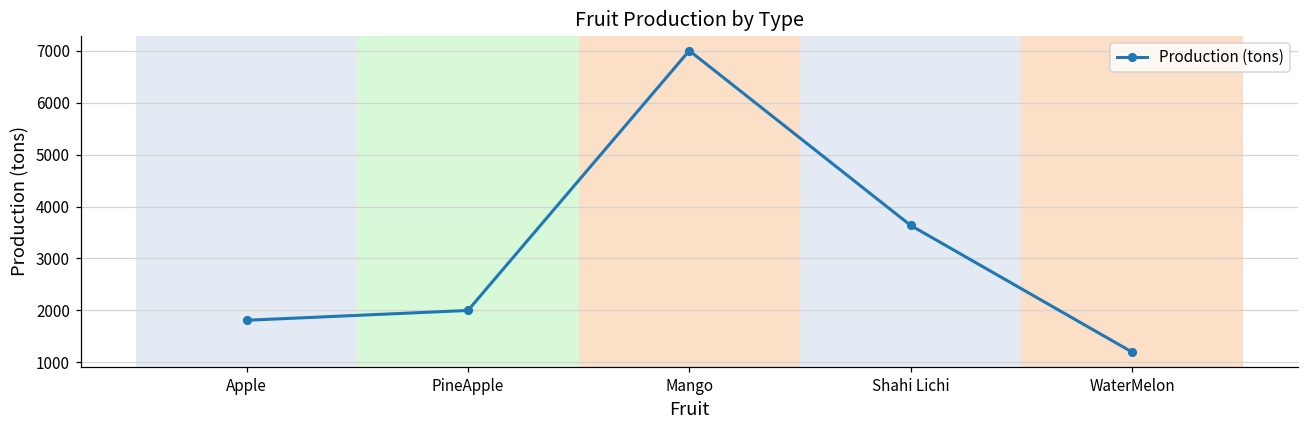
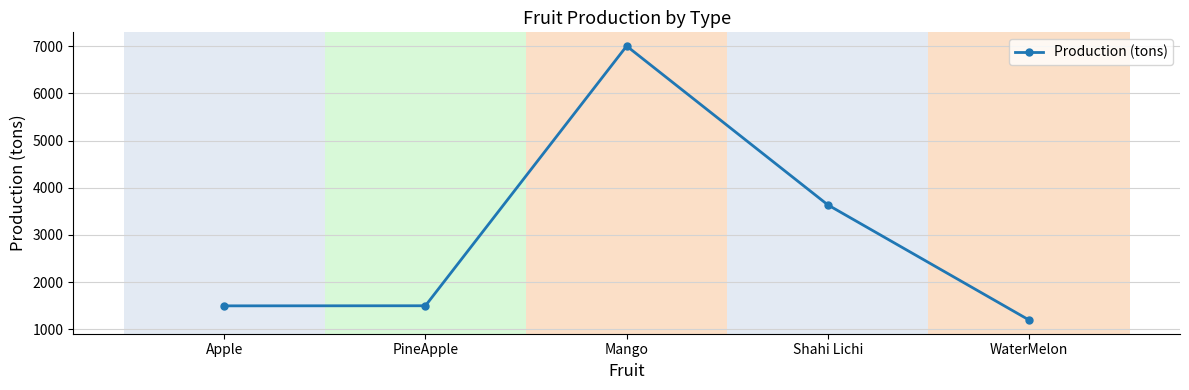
  {
-   "Apple": 1800,
-   "PineApple": 2000,
+   "Apple": 1500,
+   "PineApple": 1500,
    "Mango": 7000,
    "Shahi Lichi": 3600,
    "WaterMelon": 1200
  }
